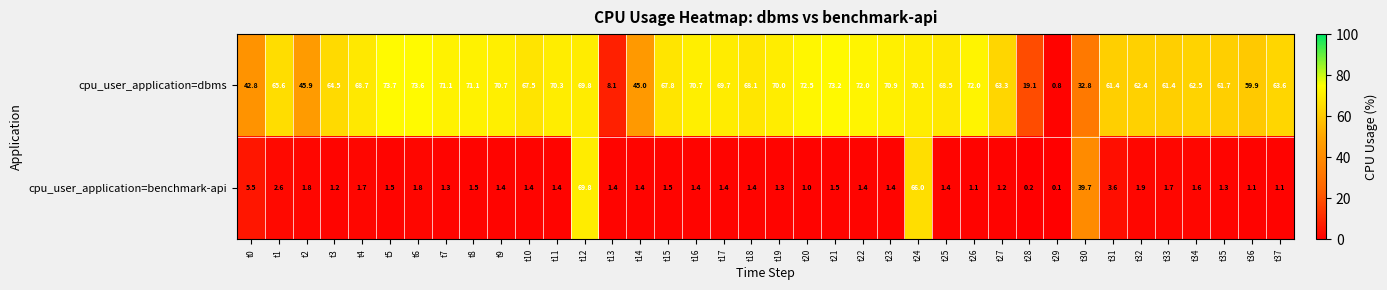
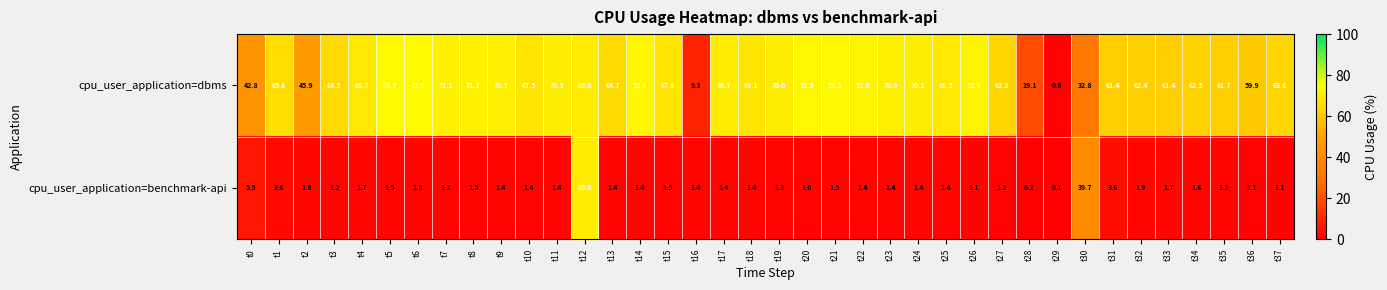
  {
    "cpu_user_application=dbms": {
      "t0": 42.8,
      "t1": 65.6,
      "t2": 45.9,
      "t3": 64.5,
      "t4": 68.7,
      "t5": 73.7,
      "t6": 73.6,
      "t7": 71.1,
      "t8": 71.1,
      "t9": 70.7,
      "t10": 67.5,
      "t11": 70.3,
      "t12": 69.8,
-     "t13": 8.1,
-     "t14": 45.0,
+     "t13": 64.7,
+     "t14": 72.6,
      "t15": 67.8,
-     "t16": 70.7,
+     "t16": 9.3,
      "t17": 69.7,
      "t18": 68.1,
      "t19": 70.0,
      "t20": 72.5,
      "t21": 73.2,
      "t22": 72.0,
      "t23": 70.9,
      "t24": 70.1,
      "t25": 68.5,
      "t26": 72.0,
      "t27": 63.3,
      "t28": 19.1,
      "t29": 0.8,
      "t30": 32.8,
      "t31": 61.4,
      "t32": 62.4,
      "t33": 61.4,
      "t34": 62.5,
      "t35": 61.7,
      "t36": 59.9,
      "t37": 63.6
    },
    "cpu_user_application=benchmark-api": {
      "t0": 5.5,
      "t1": 2.6,
      "t2": 1.8,
      "t3": 1.2,
      "t4": 1.7,
      "t5": 1.5,
      "t6": 1.8,
      "t7": 1.3,
      "t8": 1.5,
      "t9": 1.4,
      "t10": 1.4,
      "t11": 1.4,
      "t12": 69.8,
      "t13": 1.4,
      "t14": 1.4,
      "t15": 1.5,
      "t16": 1.4,
      "t17": 1.4,
      "t18": 1.4,
      "t19": 1.3,
      "t20": 1.0,
      "t21": 1.5,
      "t22": 1.4,
      "t23": 1.4,
-     "t24": 66.0,
+     "t24": 1.4,
      "t25": 1.4,
      "t26": 1.1,
      "t27": 1.2,
      "t28": 0.2,
      "t29": 0.1,
      "t30": 39.7,
      "t31": 3.6,
      "t32": 1.9,
      "t33": 1.7,
      "t34": 1.6,
      "t35": 1.3,
      "t36": 1.1,
      "t37": 1.1
    }
  }
